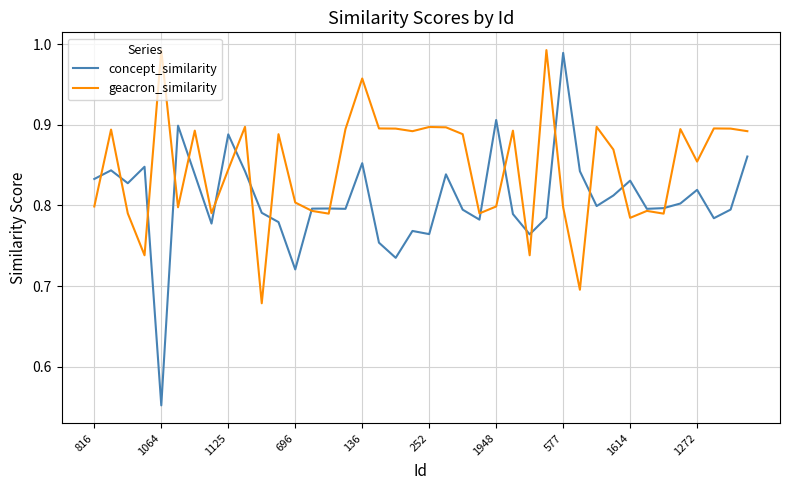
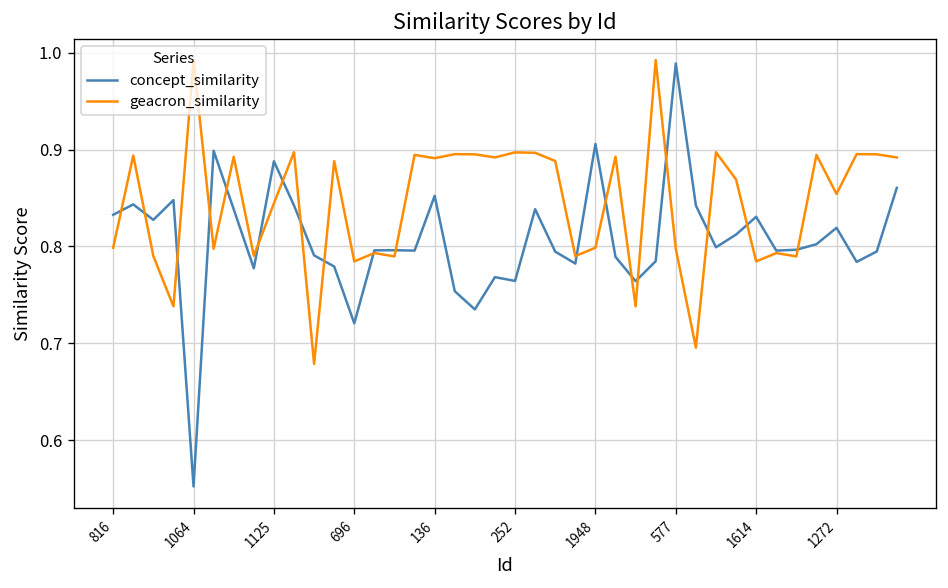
  {
    "concept_similarity": {
      "816": 0.83,
      "1064": 0.55,
      "1125": 0.89,
      "696": 0.72,
      "136": 0.85,
      "252": 0.76,
      "1948": 0.91,
      "577": 0.99,
      "1614": 0.83,
      "1272": 0.82
    },
    "geacron_similarity": {
      "816": 0.80,
      "1125": 0.84,
-     "696": 0.80,
-     "136": 0.96,
+     "696": 0.78,
+     "136": 0.89,
      "252": 0.90,
      "1948": 0.80,
      "577": 0.80,
      "1614": 0.78,
      "1272": 0.85
    }
  }
